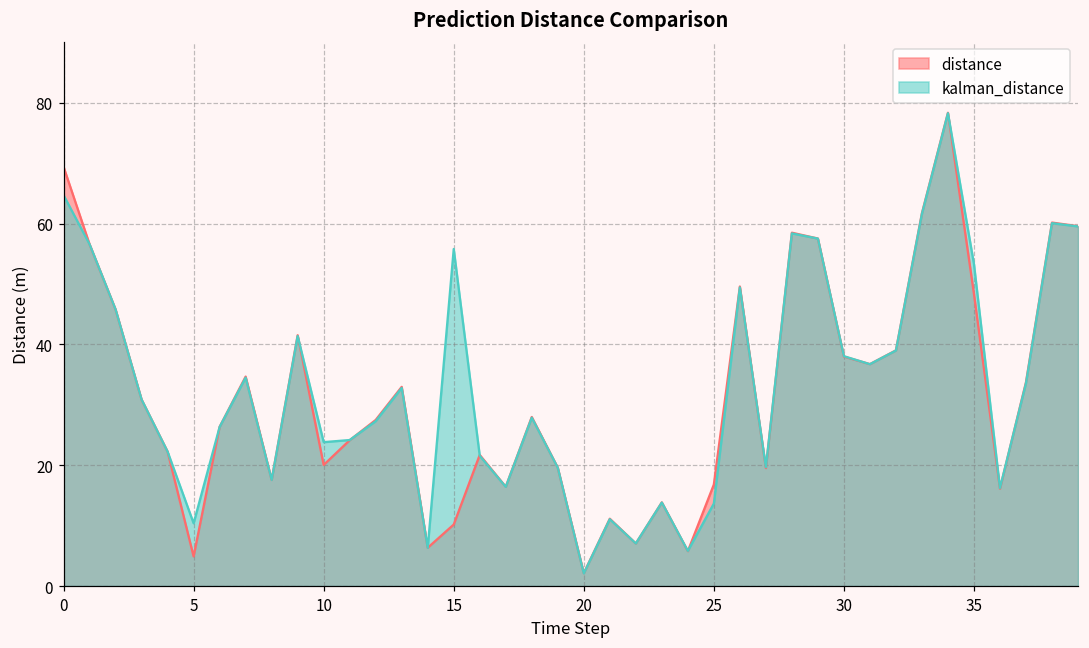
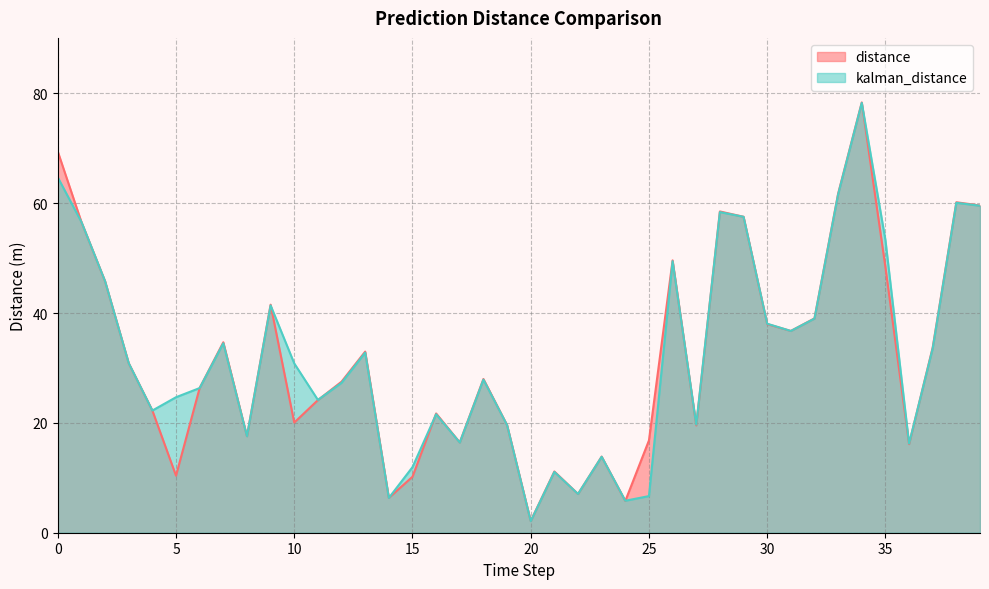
  {
    "distance": {
      "0": 69,
-     "5": 5,
+     "5": 10,
      "10": 20,
      "15": 10,
      "25": 17,
      "35": 48
    },
    "kalman_distance": {
      "0": 65,
-     "5": 10,
-     "10": 24,
-     "15": 56,
-     "25": 14,
+     "5": 25,
+     "10": 31,
+     "15": 12,
+     "25": 7,
      "35": 53
    }
  }
